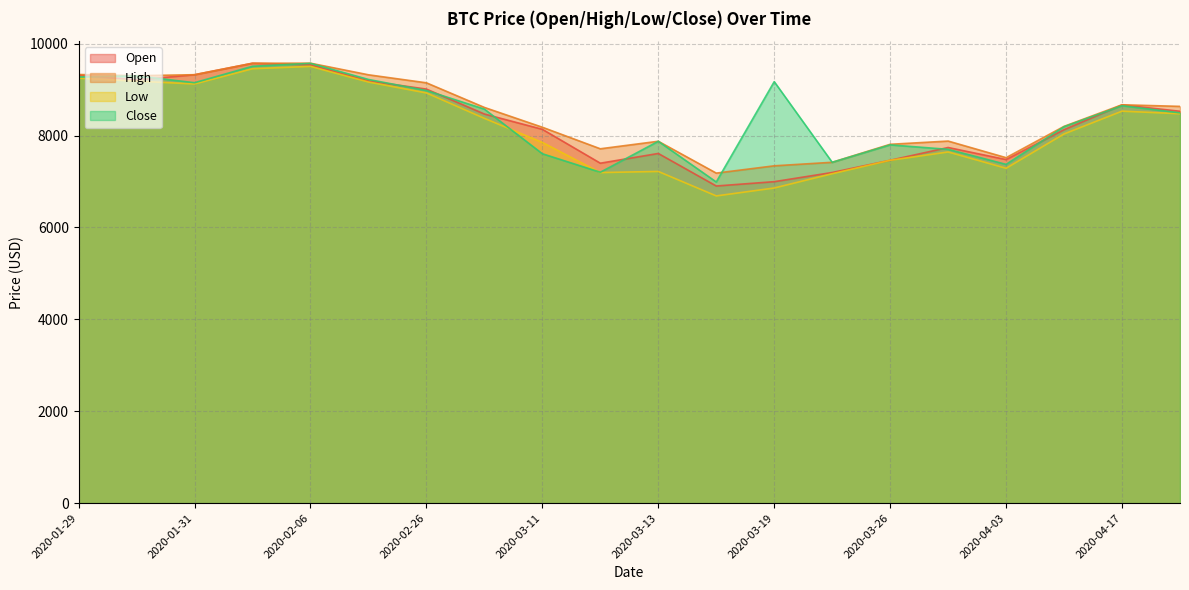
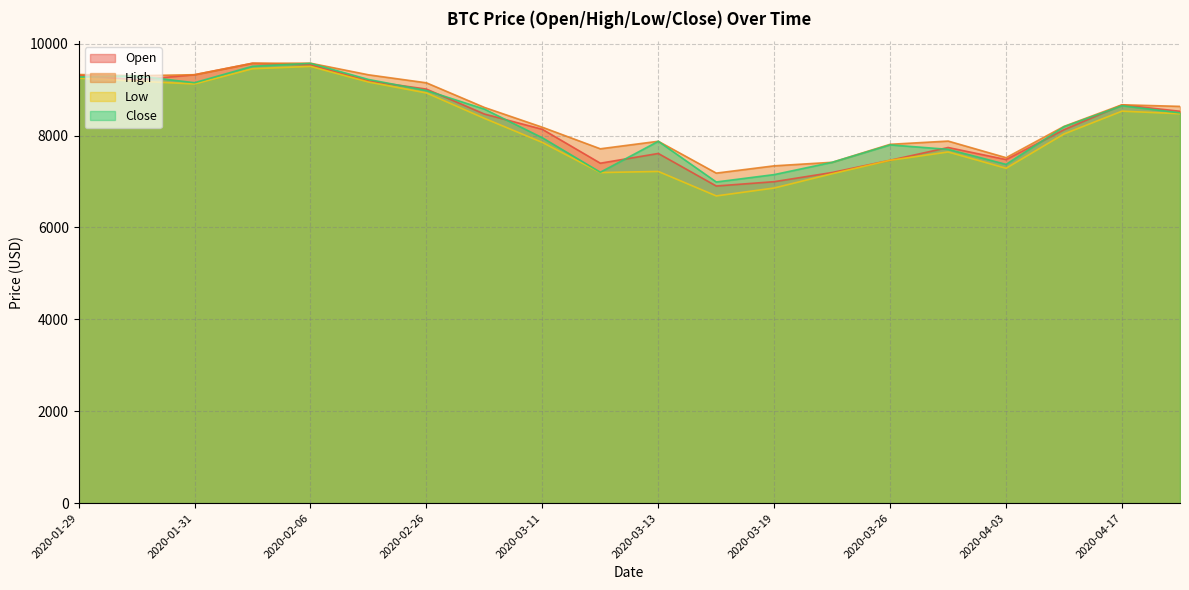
  {
    "Close": {
-     "2020-03-11": 7600,
-     "2020-03-19": 9200,
+     "2020-03-11": 8000,
+     "2020-03-19": 7200,
      "2020-04-03": 7400
    }
  }
